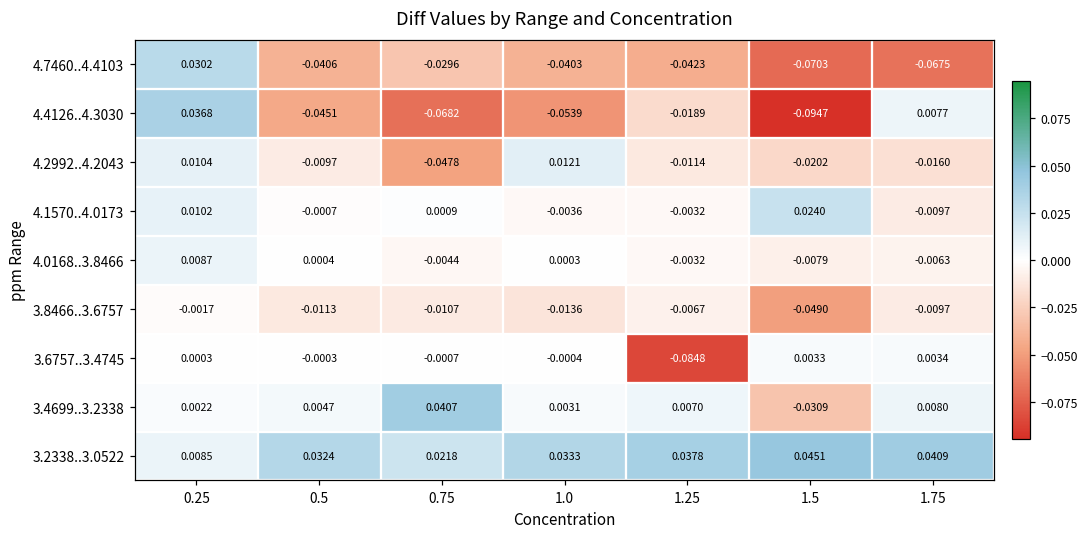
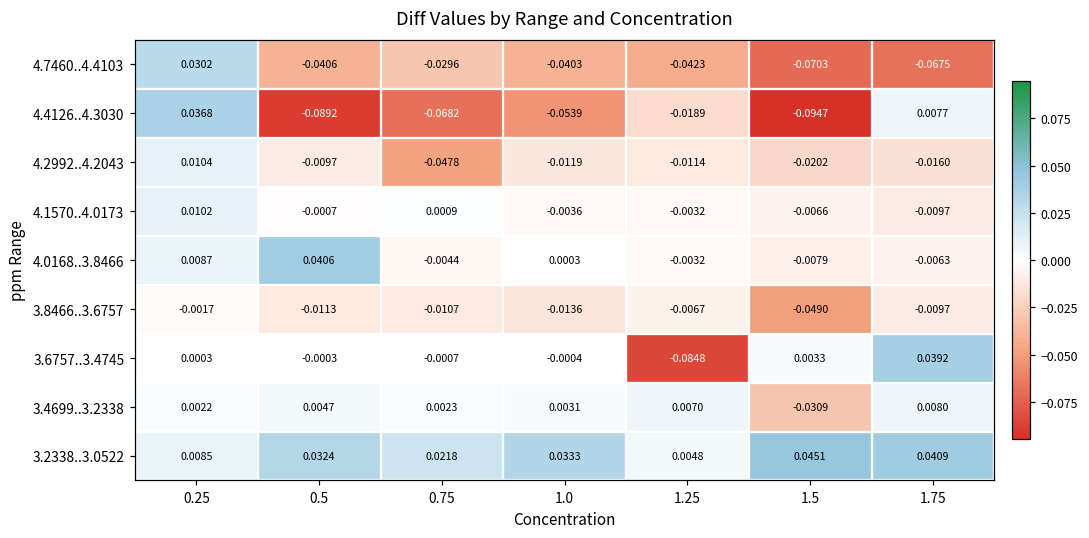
  {
    "4.7460..4.4103": {
      "0.25": 0.0302,
      "0.5": -0.0406,
      "0.75": -0.0296,
      "1.0": -0.0403,
      "1.25": -0.0423,
      "1.5": -0.0703,
      "1.75": -0.0675
    },
    "4.4126..4.3030": {
      "0.25": 0.0368,
-     "0.5": -0.0451,
+     "0.5": -0.0892,
      "0.75": -0.0682,
      "1.0": -0.0539,
      "1.25": -0.0189,
      "1.5": -0.0947,
      "1.75": 0.0077
    },
    "4.2992..4.2043": {
      "0.25": 0.0104,
      "0.5": -0.0097,
      "0.75": -0.0478,
-     "1.0": 0.0121,
+     "1.0": -0.0119,
      "1.25": -0.0114,
      "1.5": -0.0202,
      "1.75": -0.0160
    },
    "4.1570..4.0173": {
      "0.25": 0.0102,
      "0.5": -0.0007,
      "0.75": 0.0009,
      "1.0": -0.0036,
      "1.25": -0.0032,
-     "1.5": 0.0240,
+     "1.5": -0.0066,
      "1.75": -0.0097
    },
    "4.0168..3.8466": {
      "0.25": 0.0087,
-     "0.5": 0.0004,
+     "0.5": 0.0406,
      "0.75": -0.0044,
      "1.0": 0.0003,
      "1.25": -0.0032,
      "1.5": -0.0079,
      "1.75": -0.0063
    },
    "3.8466..3.6757": {
      "0.25": -0.0017,
      "0.5": -0.0113,
      "0.75": -0.0107,
      "1.0": -0.0136,
      "1.25": -0.0067,
      "1.5": -0.0490,
      "1.75": -0.0097
    },
    "3.6757..3.4745": {
      "0.25": 0.0003,
      "0.5": -0.0003,
      "0.75": -0.0007,
      "1.0": -0.0004,
      "1.25": -0.0848,
      "1.5": 0.0033,
-     "1.75": 0.0034
+     "1.75": 0.0392
    },
    "3.4699..3.2338": {
      "0.25": 0.0022,
      "0.5": 0.0047,
-     "0.75": 0.0407,
+     "0.75": 0.0023,
      "1.0": 0.0031,
      "1.25": 0.0070,
      "1.5": -0.0309,
      "1.75": 0.0080
    },
    "3.2338..3.0522": {
      "0.25": 0.0085,
      "0.5": 0.0324,
      "0.75": 0.0218,
      "1.0": 0.0333,
-     "1.25": 0.0378,
+     "1.25": 0.0048,
      "1.5": 0.0451,
      "1.75": 0.0409
    }
  }
